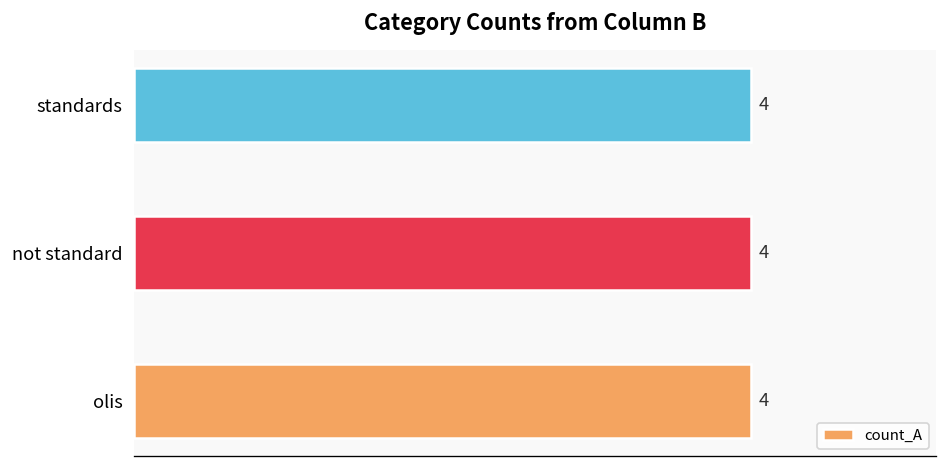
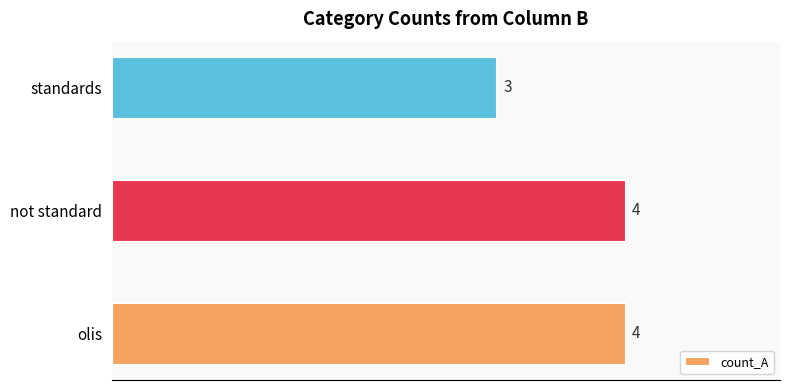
  {
-   "standards": 4,
+   "standards": 3,
    "not standard": 4,
    "olis": 4
  }
